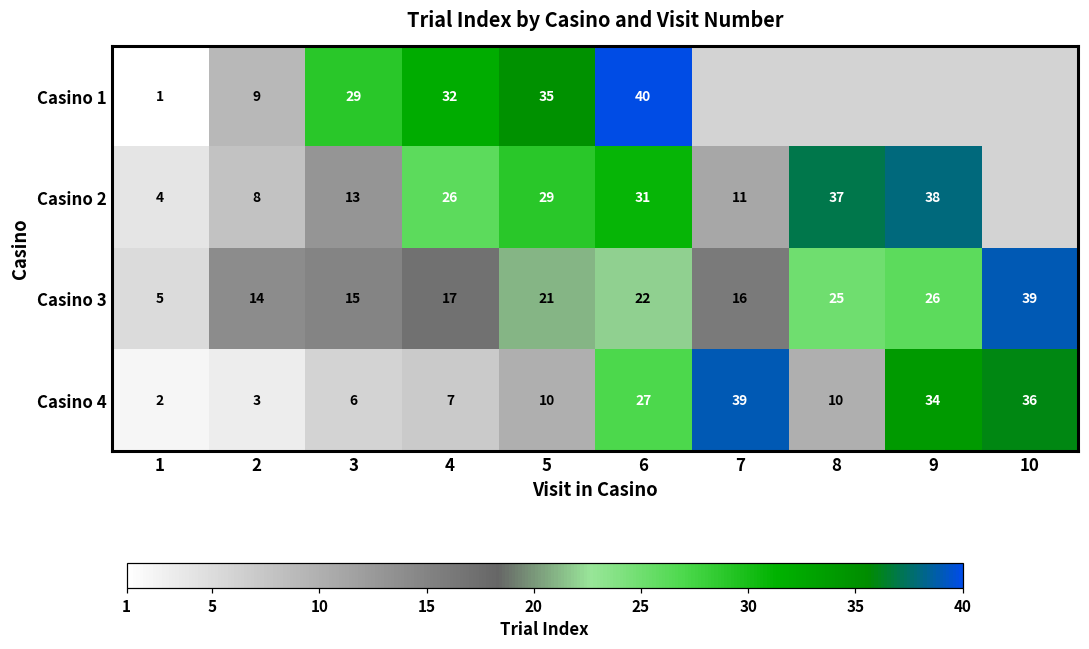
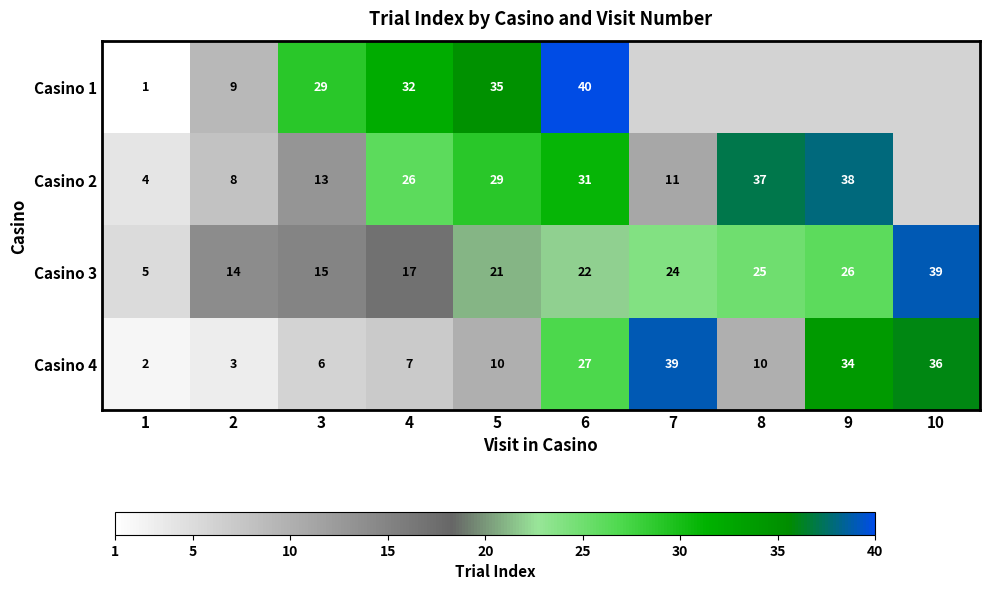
  {
    "Casino 1": {
      "1": 1,
      "2": 9,
      "3": 29,
      "4": 32,
      "5": 35,
      "6": 40
    },
    "Casino 2": {
      "1": 4,
      "2": 8,
      "3": 13,
      "4": 26,
      "5": 29,
      "6": 31,
      "7": 11,
      "8": 37,
      "9": 38
    },
    "Casino 3": {
      "1": 5,
      "2": 14,
      "3": 15,
      "4": 17,
      "5": 21,
      "6": 22,
-     "7": 16,
+     "7": 24,
      "8": 25,
      "9": 26,
      "10": 39
    },
    "Casino 4": {
      "1": 2,
      "2": 3,
      "3": 6,
      "4": 7,
      "5": 10,
      "6": 27,
      "7": 39,
      "8": 10,
      "9": 34,
      "10": 36
    }
  }
